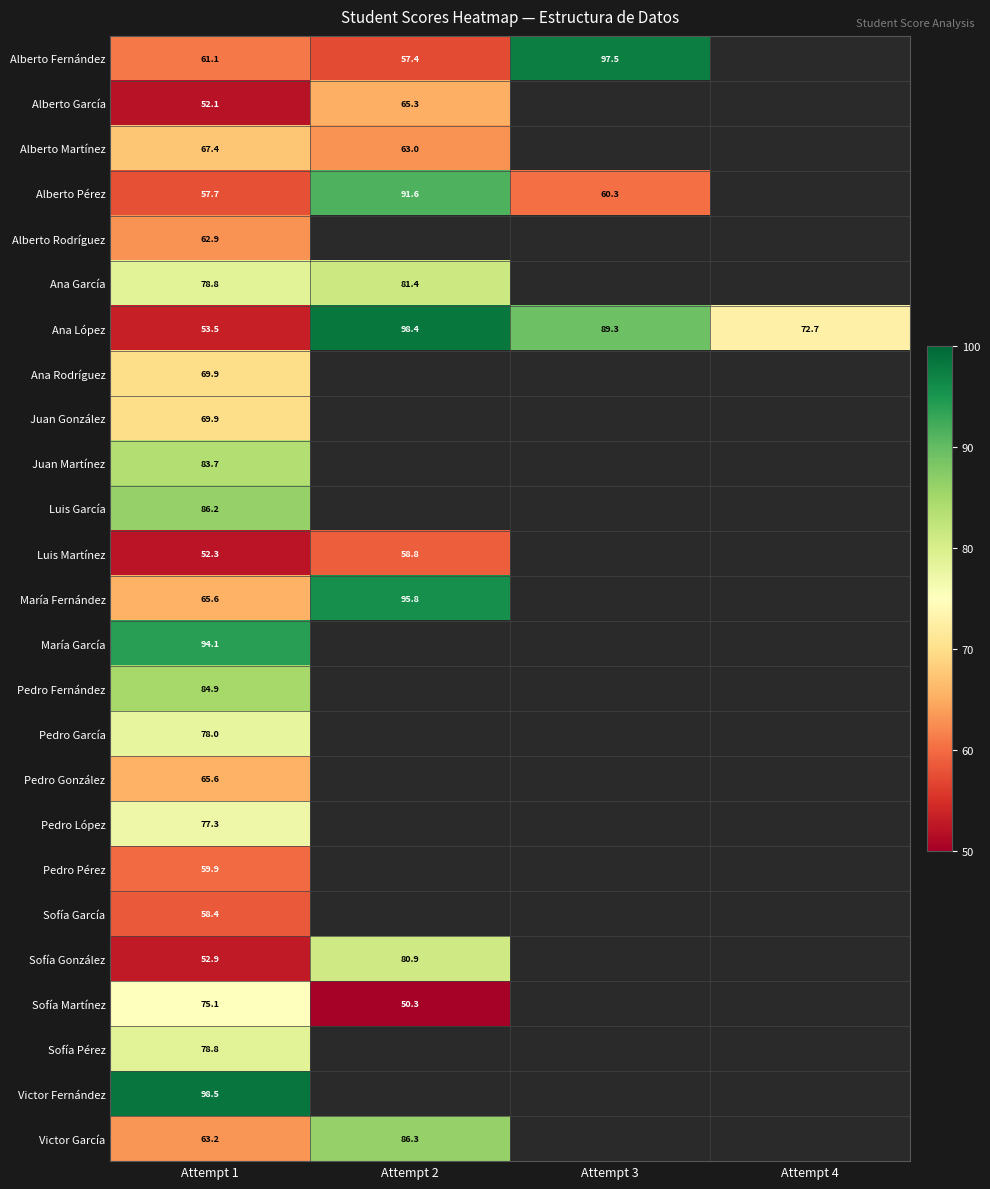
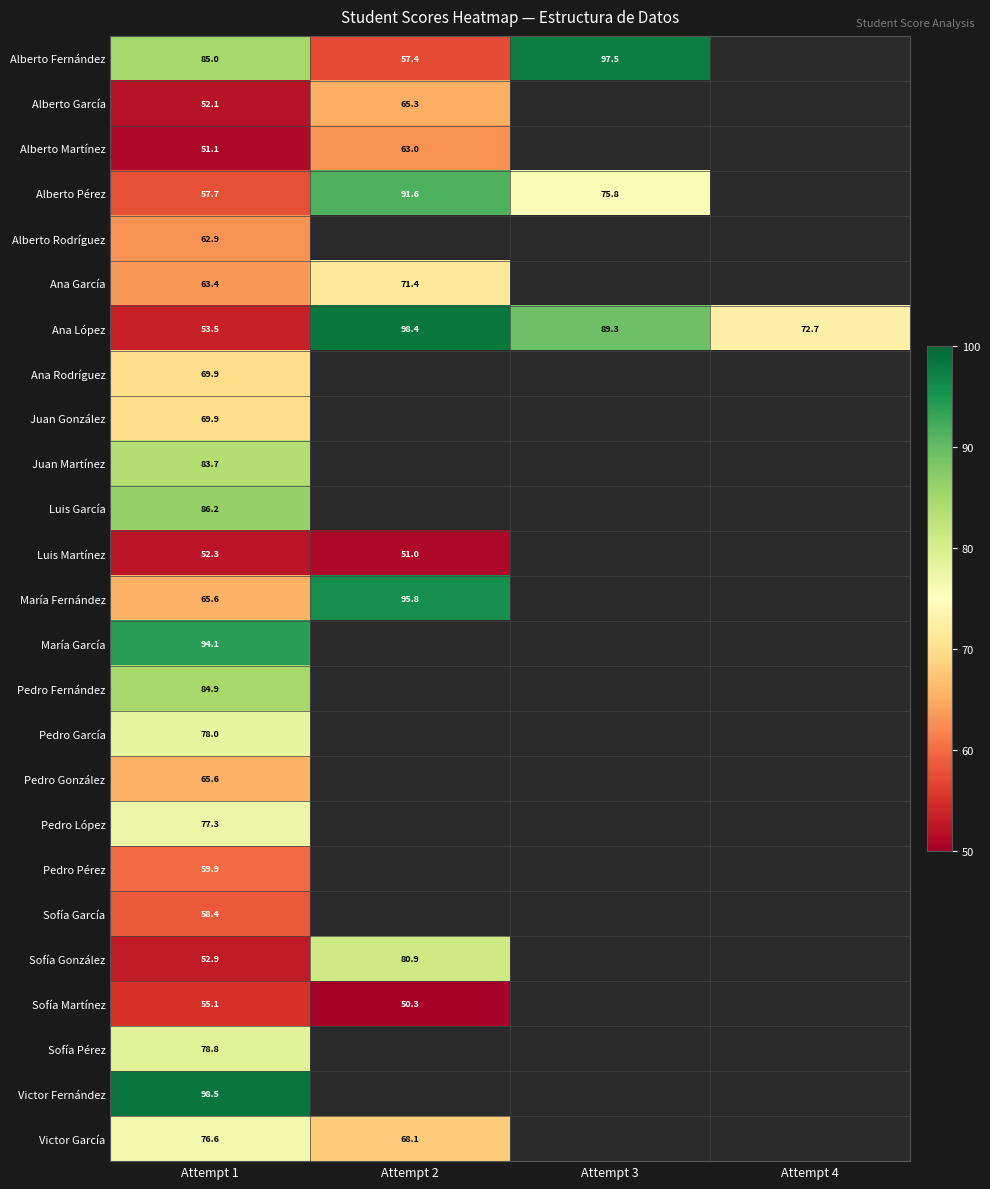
  {
    "Alberto Fernández": {
-     "Attempt 1": 61.1,
+     "Attempt 1": 85.0,
      "Attempt 2": 57.4,
      "Attempt 3": 97.5
    },
    "Alberto García": {
      "Attempt 1": 52.1,
      "Attempt 2": 65.3
    },
    "Alberto Martínez": {
-     "Attempt 1": 67.4,
+     "Attempt 1": 51.1,
      "Attempt 2": 63.0
    },
    "Alberto Pérez": {
      "Attempt 1": 57.7,
      "Attempt 2": 91.6,
-     "Attempt 3": 60.3
+     "Attempt 3": 75.8
    },
    "Alberto Rodríguez": {
      "Attempt 1": 62.9
    },
    "Ana García": {
-     "Attempt 1": 78.8,
-     "Attempt 2": 81.4
+     "Attempt 1": 63.4,
+     "Attempt 2": 71.4
    },
    "Ana López": {
      "Attempt 1": 53.5,
      "Attempt 2": 98.4,
      "Attempt 3": 89.3,
      "Attempt 4": 72.7
    },
    "Ana Rodríguez": {
      "Attempt 1": 69.9
    },
    "Juan González": {
      "Attempt 1": 69.9
    },
    "Juan Martínez": {
      "Attempt 1": 83.7
    },
    "Luis García": {
      "Attempt 1": 86.2
    },
    "Luis Martínez": {
      "Attempt 1": 52.3,
-     "Attempt 2": 58.8
+     "Attempt 2": 51.0
    },
    "María Fernández": {
      "Attempt 1": 65.6,
      "Attempt 2": 95.8
    },
    "María García": {
      "Attempt 1": 94.1
    },
    "Pedro Fernández": {
      "Attempt 1": 84.9
    },
    "Pedro García": {
      "Attempt 1": 78.0
    },
    "Pedro González": {
      "Attempt 1": 65.6
    },
    "Pedro López": {
      "Attempt 1": 77.3
    },
    "Pedro Pérez": {
      "Attempt 1": 59.9
    },
    "Sofía García": {
      "Attempt 1": 58.4
    },
    "Sofía González": {
      "Attempt 1": 52.9,
      "Attempt 2": 80.9
    },
    "Sofía Martínez": {
-     "Attempt 1": 75.1,
+     "Attempt 1": 55.1,
      "Attempt 2": 50.3
    },
    "Sofía Pérez": {
      "Attempt 1": 78.8
    },
    "Victor Fernández": {
      "Attempt 1": 98.5
    },
    "Victor García": {
-     "Attempt 1": 63.2,
-     "Attempt 2": 86.3
+     "Attempt 1": 76.6,
+     "Attempt 2": 68.1
    }
  }
